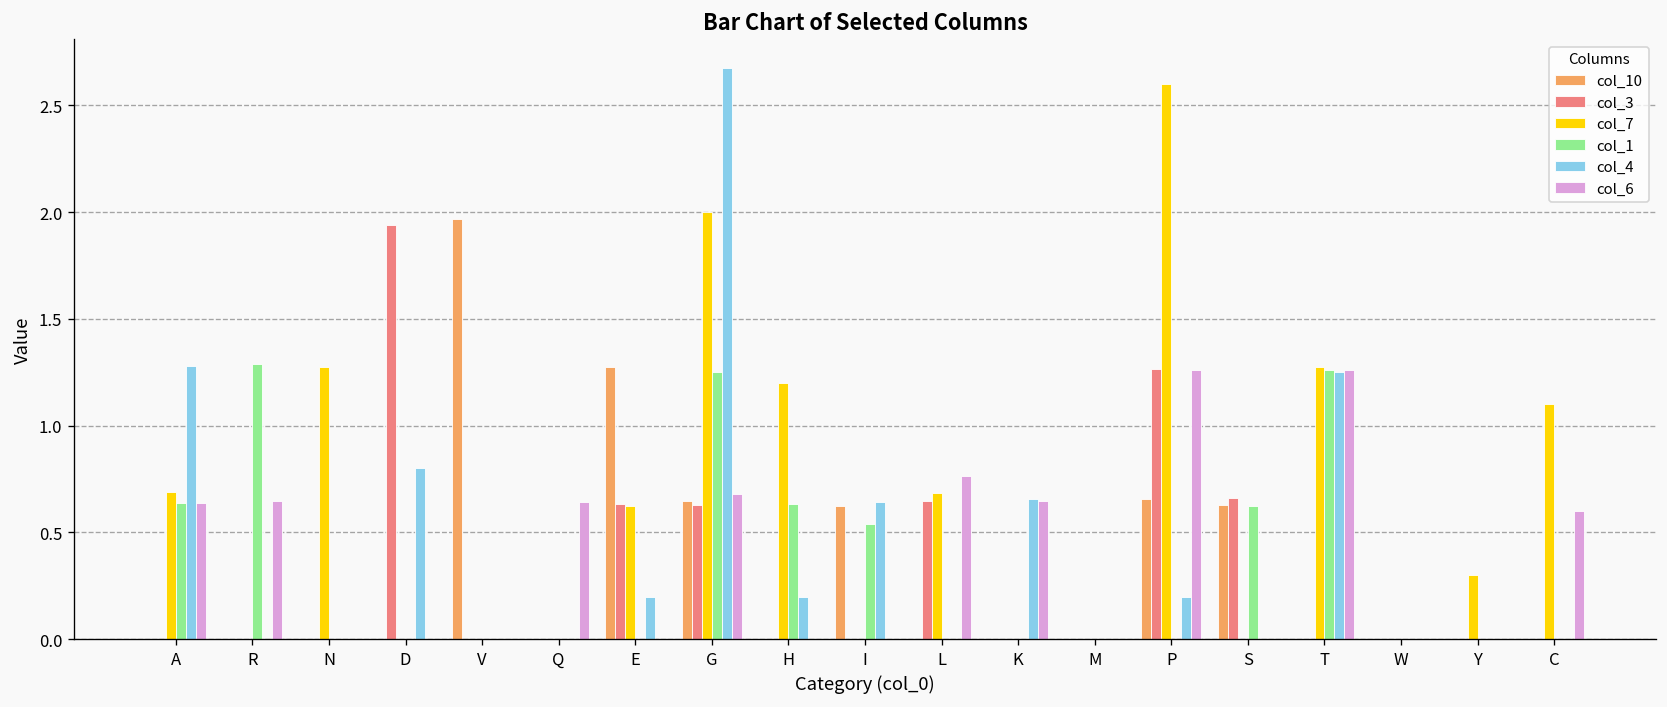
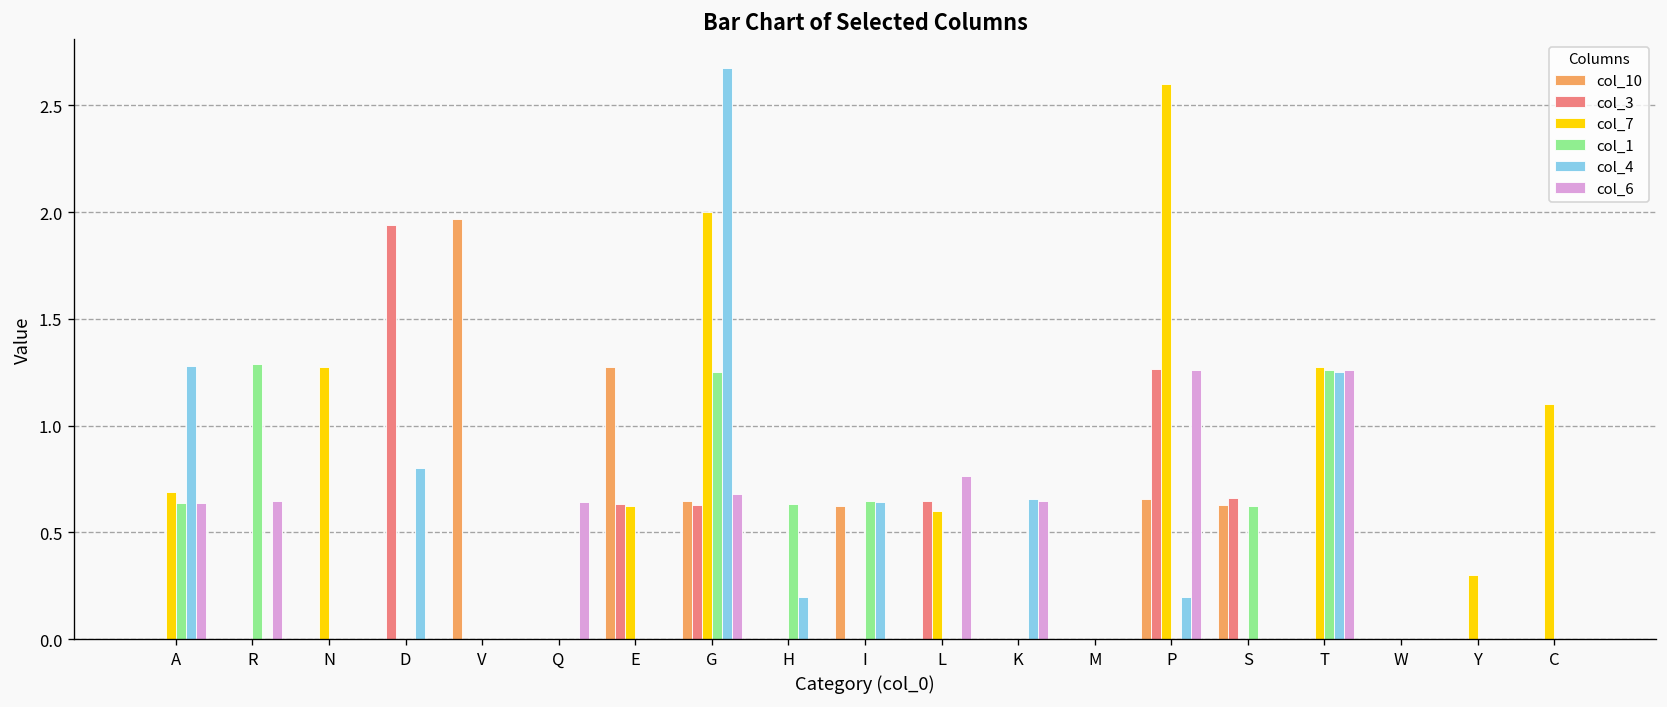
  {
    "col_7": {
      "A": 0.69,
      "R": 0.00,
      "N": 1.28,
      "D": 0.00,
      "V": 0.00,
      "Q": 0.00,
      "E": 0.63,
      "G": 2.00,
-     "H": 1.2,
+     "H": 0.0,
      "I": 0.00,
-     "L": 0.69,
+     "L": 0.60,
      "K": 0.00,
      "M": 0.00,
      "P": 2.60,
      "S": 0.00,
      "T": 1.28,
      "W": 0.00,
      "Y": 0.30,
      "C": 1.10
    },
    "col_1": {
      "A": 0.64,
      "R": 1.29,
      "N": 0.00,
      "D": 0.00,
      "V": 0.00,
      "Q": 0.00,
      "E": 0.00,
      "G": 1.25,
      "H": 0.63,
-     "I": 0.54,
+     "I": 0.65,
      "L": 0.00,
      "K": 0.00,
      "M": 0.00,
      "P": 0.00,
      "S": 0.62,
      "T": 1.26,
      "W": 0.00,
      "Y": 0.00,
      "C": 0.00
    },
    "col_4": {
      "A": 1.28,
      "R": 0.0,
      "N": 0.0,
      "D": 0.8,
      "V": 0.0,
      "Q": 0.0,
-     "E": 0.2,
+     "E": 0.0,
      "G": 2.68,
      "H": 0.2,
      "I": 0.64,
      "L": 0.0,
      "K": 0.66,
      "M": 0.0,
      "P": 0.2,
      "S": 0.0,
      "T": 1.25,
      "W": 0.0,
      "Y": 0.0,
      "C": 0.0
    },
    "col_6": {
      "A": 0.64,
      "R": 0.65,
      "N": 0.0,
      "D": 0.0,
      "V": 0.0,
      "Q": 0.64,
      "E": 0.0,
      "G": 0.68,
      "H": 0.0,
      "I": 0.0,
      "L": 0.76,
      "K": 0.65,
      "M": 0.0,
      "P": 1.26,
      "S": 0.0,
      "T": 1.26,
      "W": 0.0,
      "Y": 0.0,
-     "C": 0.6
+     "C": 0.0
    }
  }
